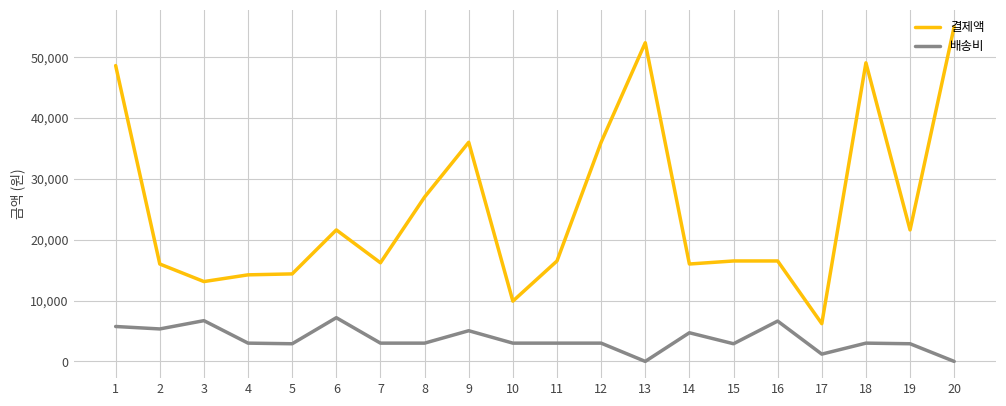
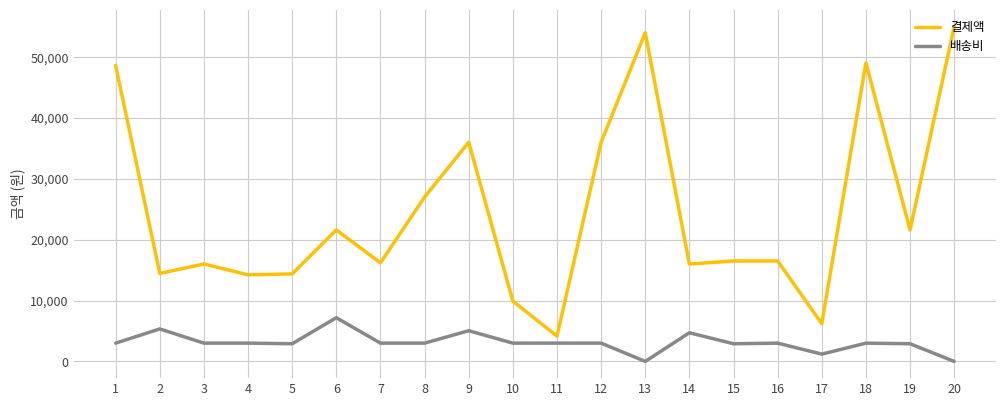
  {
    "결제액": {
      "1": "49,000",
-     "2": "16,000",
-     "3": "13,000",
+     "2": "14,000",
+     "3": "16,000",
      "4": "14,000",
      "5": "14,000",
      "6": "22,000",
      "7": "16,000",
      "8": "27,000",
      "9": "36,000",
      "10": "10,000",
-     "11": "17,000",
+     "11": "4,000",
      "12": "36,000",
-     "13": "52,000",
+     "13": "54,000",
      "14": "16,000",
      "15": "17,000",
      "16": "17,000",
      "17": "6,000",
      "18": "49,000",
      "19": "22,000",
      "20": "55,000"
    },
    "배송비": {
-     "1": "6,000",
+     "1": "3,000",
      "2": "5,000",
-     "3": "7,000",
+     "3": "3,000",
      "4": "3,000",
      "5": "3,000",
      "6": "7,000",
      "7": "3,000",
      "8": "3,000",
      "9": "5,000",
      "10": "3,000",
      "11": "3,000",
      "12": "3,000",
      "13": "0",
      "14": "5,000",
      "15": "3,000",
-     "16": "7,000",
+     "16": "3,000",
      "17": "1,000",
      "18": "3,000",
      "19": "3,000",
      "20": "0"
    }
  }
